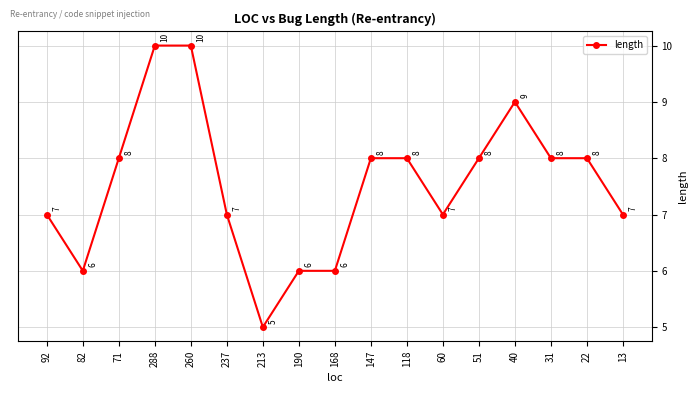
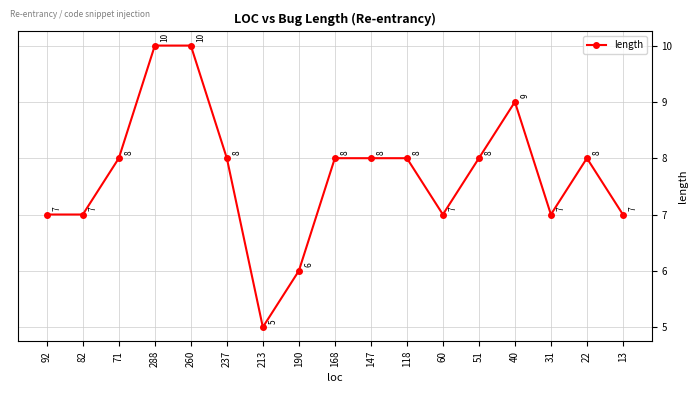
  {
    "92": 7,
-   "82": 6,
+   "82": 7,
    "71": 8,
    "288": 10,
    "260": 10,
-   "237": 7,
+   "237": 8,
    "213": 5,
    "190": 6,
-   "168": 6,
+   "168": 8,
    "147": 8,
    "118": 8,
    "60": 7,
    "51": 8,
    "40": 9,
-   "31": 8,
+   "31": 7,
    "22": 8,
    "13": 7
  }
